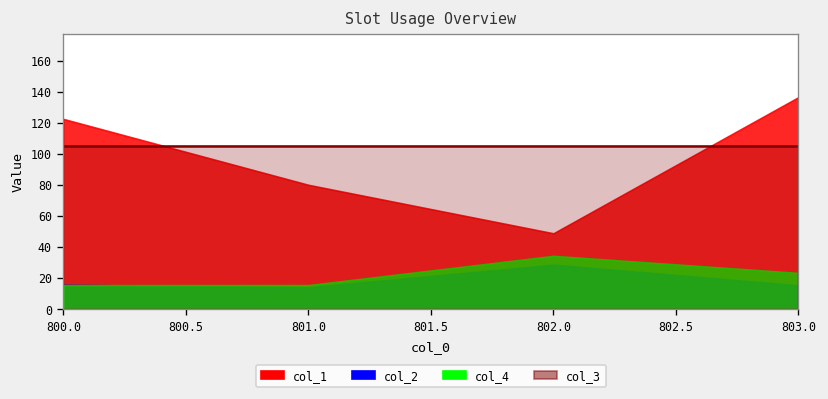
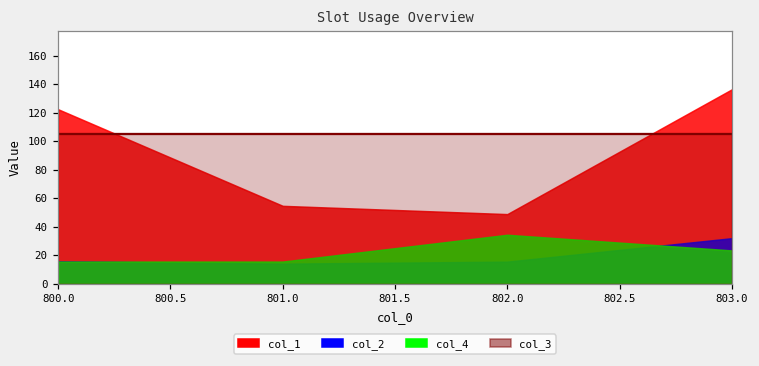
  {
    "col_1": {
      "800.0": 122,
-     "801.0": 80,
+     "801.0": 55,
      "802.0": 49,
      "803.0": 136
    },
    "col_2": {
-     "802.0": 29,
-     "803.0": 15
+     "802.0": 15,
+     "803.0": 32
    },
    "col_4": {
      "802.0": 34,
      "803.0": 23
    },
    "col_3": {
      "800.0": 105,
      "801.0": 105,
      "802.0": 105,
      "803.0": 105
    }
  }
